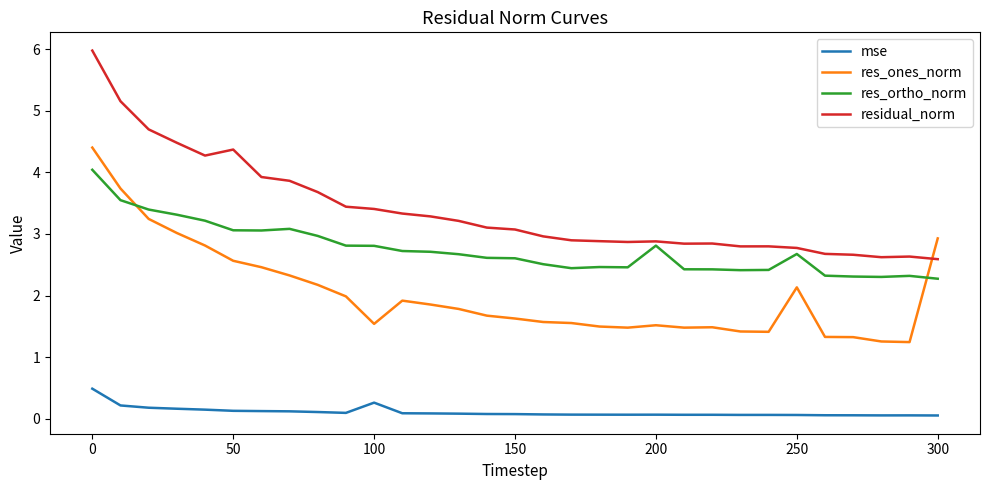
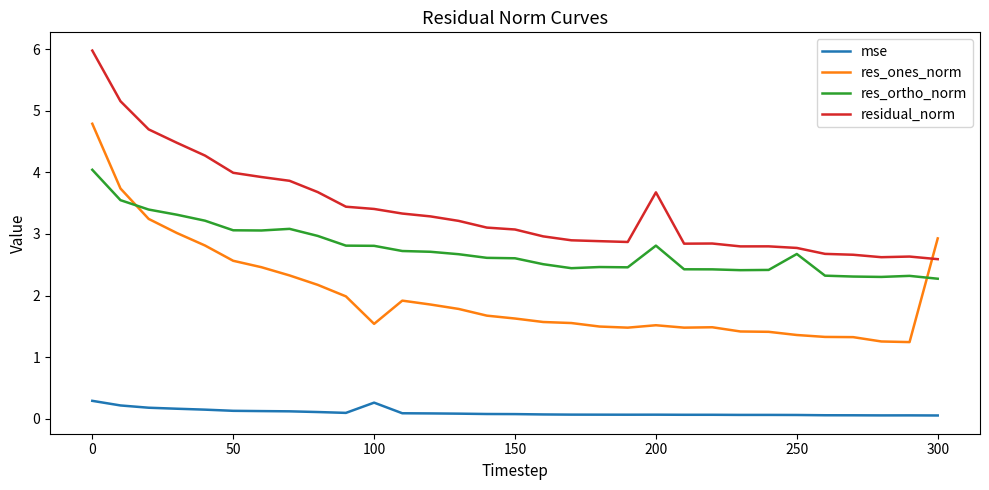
  {
    "mse": {
-     "0": 0.5,
+     "0": 0.3,
      "50": 0.1,
      "100": 0.3,
      "150": 0.1,
      "200": 0.1,
      "250": 0.1,
      "300": 0.1
    },
    "res_ones_norm": {
-     "0": 4.4,
+     "0": 4.8,
      "50": 2.6,
      "100": 1.5,
      "150": 1.6,
      "200": 1.5,
-     "250": 2.1,
+     "250": 1.4,
      "300": 2.9
    },
    "res_ortho_norm": {
      "0": 4.0,
      "50": 3.1,
      "100": 2.8,
      "150": 2.6,
      "200": 2.8,
      "250": 2.7,
      "300": 2.3
    },
    "residual_norm": {
      "0": 6.0,
-     "50": 4.4,
+     "50": 4.0,
      "100": 3.4,
      "150": 3.1,
-     "200": 2.9,
+     "200": 3.7,
      "250": 2.8,
      "300": 2.6
    }
  }
